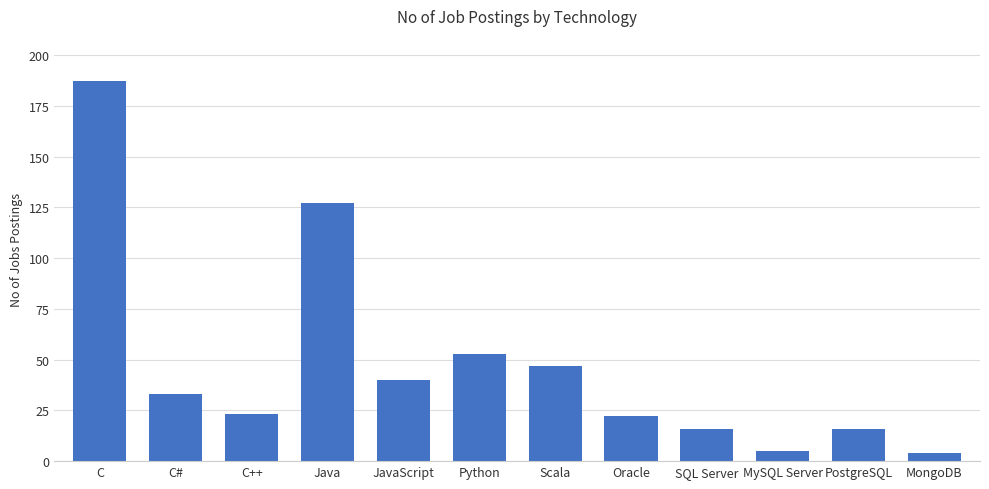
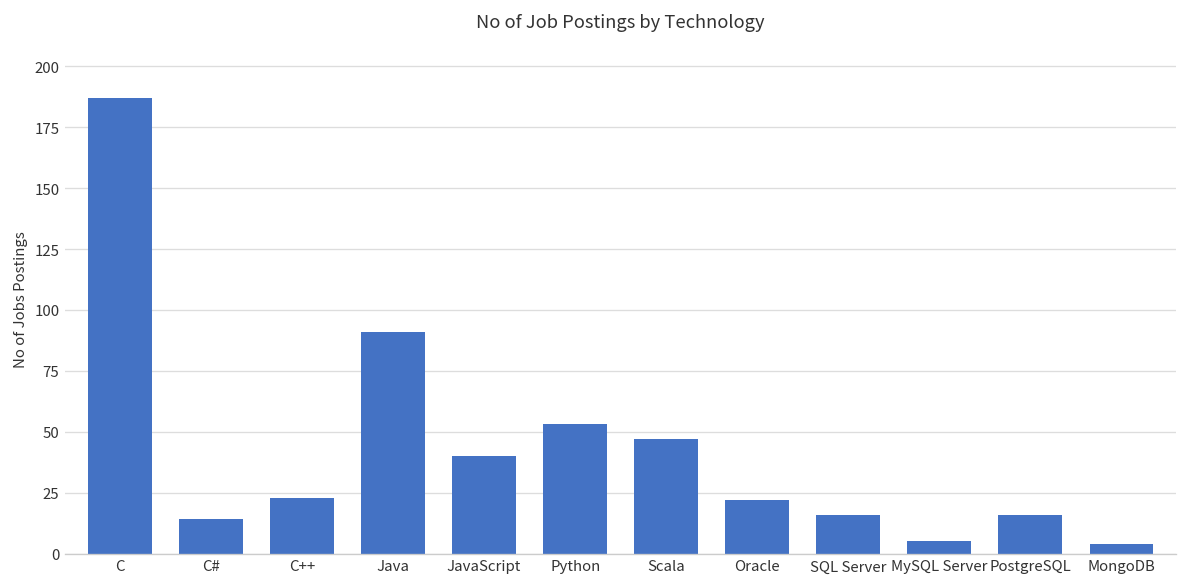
  {
    "C": 187,
-   "C#": 33,
+   "C#": 14,
    "C++": 23,
-   "Java": 127,
+   "Java": 91,
    "JavaScript": 40,
    "Python": 53,
    "Scala": 47,
    "Oracle": 22,
    "SQL Server": 16,
    "MySQL Server": 5,
    "PostgreSQL": 16,
    "MongoDB": 4
  }
